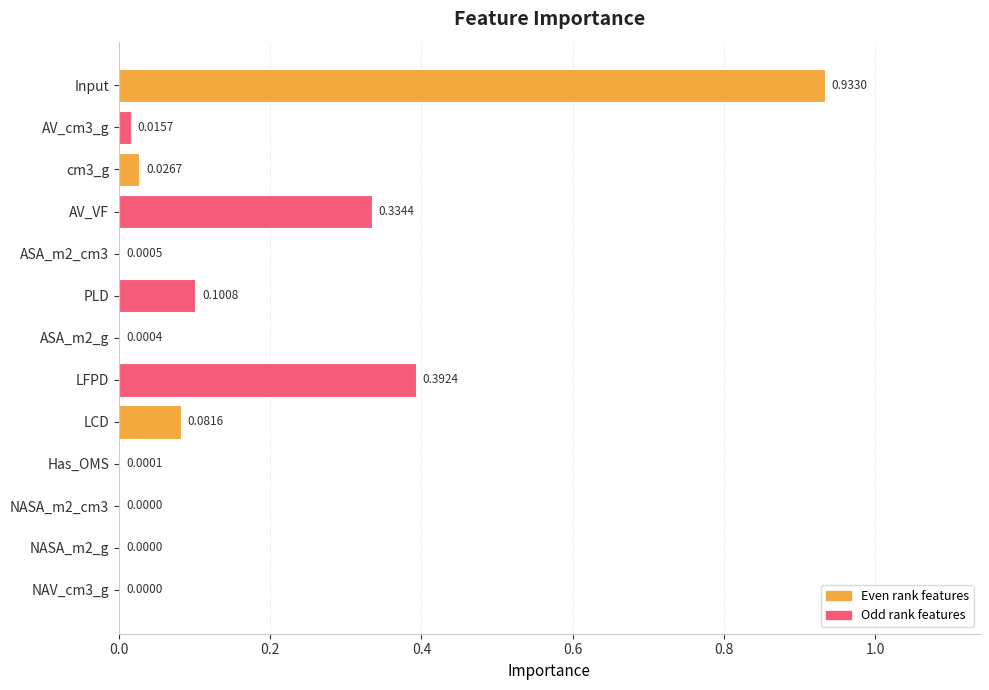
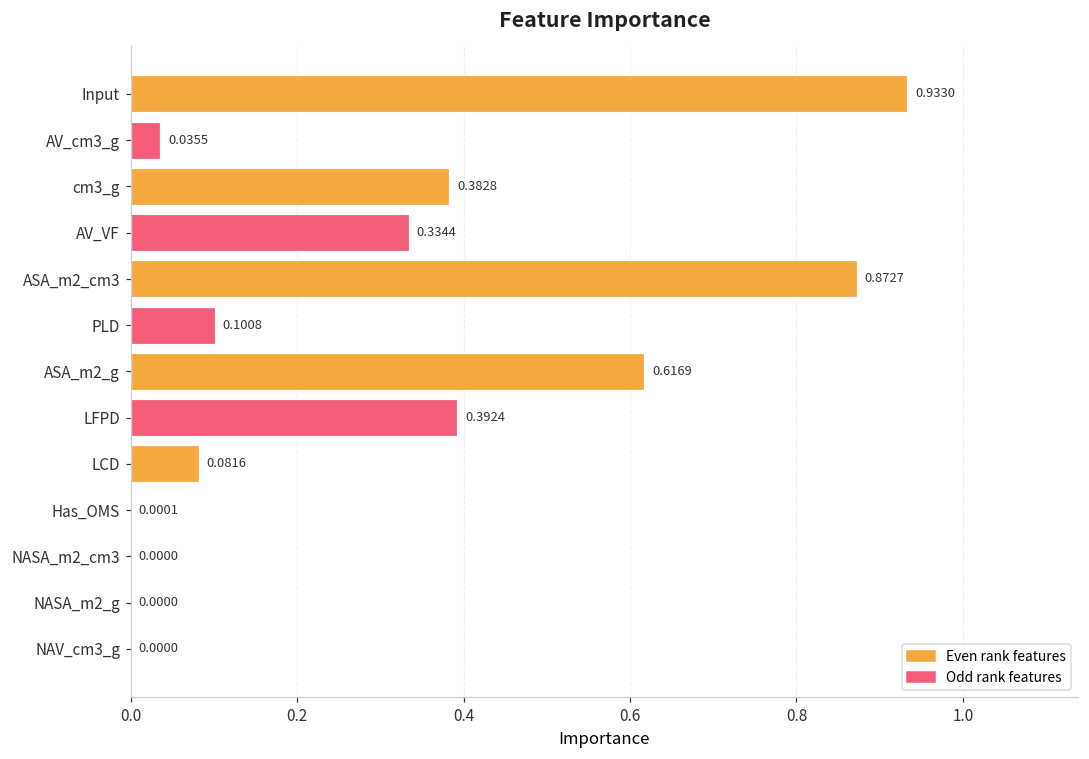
  {
    "Input": 0.9330,
-   "AV_cm3_g": 0.0157,
-   "cm3_g": 0.0267,
+   "AV_cm3_g": 0.0355,
+   "cm3_g": 0.3828,
    "AV_VF": 0.3344,
-   "ASA_m2_cm3": 0.0005,
+   "ASA_m2_cm3": 0.8727,
    "PLD": 0.1008,
-   "ASA_m2_g": 0.0004,
+   "ASA_m2_g": 0.6169,
    "LFPD": 0.3924,
    "LCD": 0.0816,
    "Has_OMS": 0.0001,
    "NASA_m2_cm3": 0.0000,
    "NASA_m2_g": 0.0000,
    "NAV_cm3_g": 0.0000
  }
